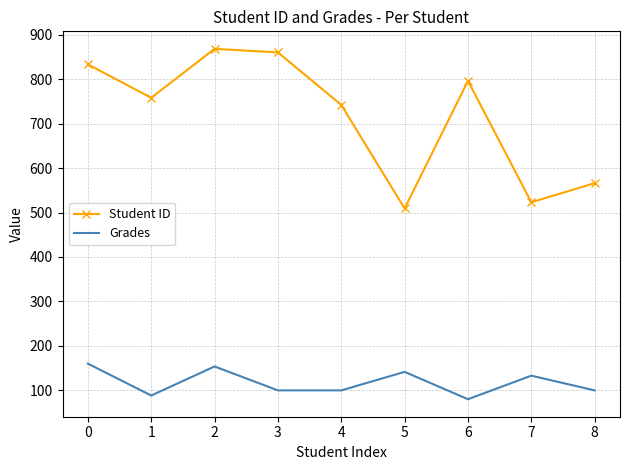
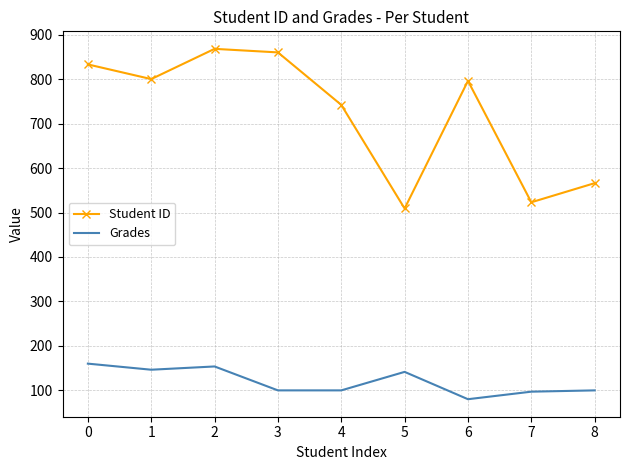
  {
    "Student ID": {
      "0": 830,
-     "1": 760,
+     "1": 800,
      "2": 870,
      "3": 860,
      "4": 740,
      "5": 510,
      "6": 800,
      "7": 520,
      "8": 570
    },
    "Grades": {
      "0": 160,
-     "1": 90,
+     "1": 150,
      "2": 150,
      "3": 100,
      "4": 100,
      "5": 140,
      "6": 80,
-     "7": 130,
+     "7": 100,
      "8": 100
    }
  }
